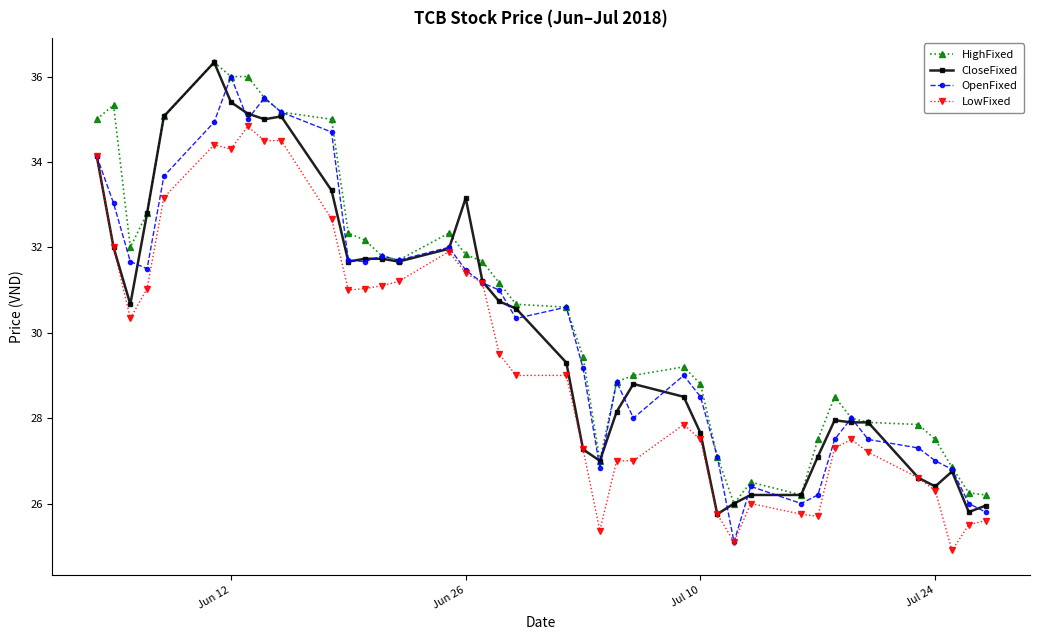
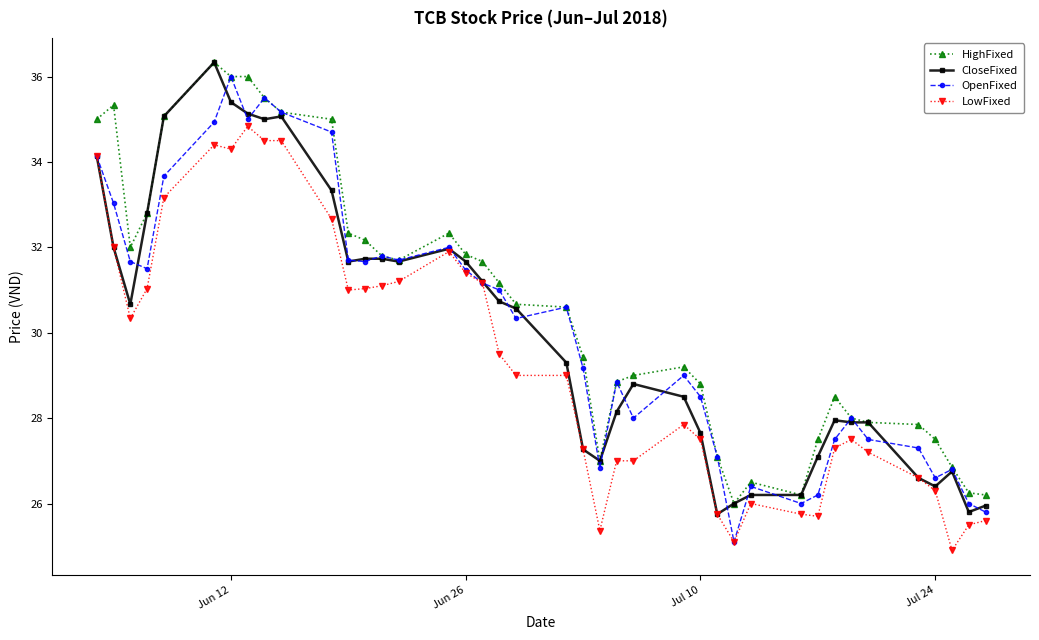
  {
    "HighFixed": {
      "Jun 26": 31.8,
      "Jul 10": 28.8,
      "Jul 24": 27.5
    },
    "CloseFixed": {
      "Jun 12": 35.4,
-     "Jun 26": 33.2,
+     "Jun 26": 31.7,
      "Jul 10": 27.7,
      "Jul 24": 26.4
    },
    "OpenFixed": {
      "Jun 26": 31.5,
      "Jul 10": 28.5,
-     "Jul 24": 27.0
+     "Jul 24": 26.6
    },
    "LowFixed": {
      "Jun 12": 34.3,
      "Jun 26": 31.4,
      "Jul 10": 27.5,
      "Jul 24": 26.3
    }
  }
